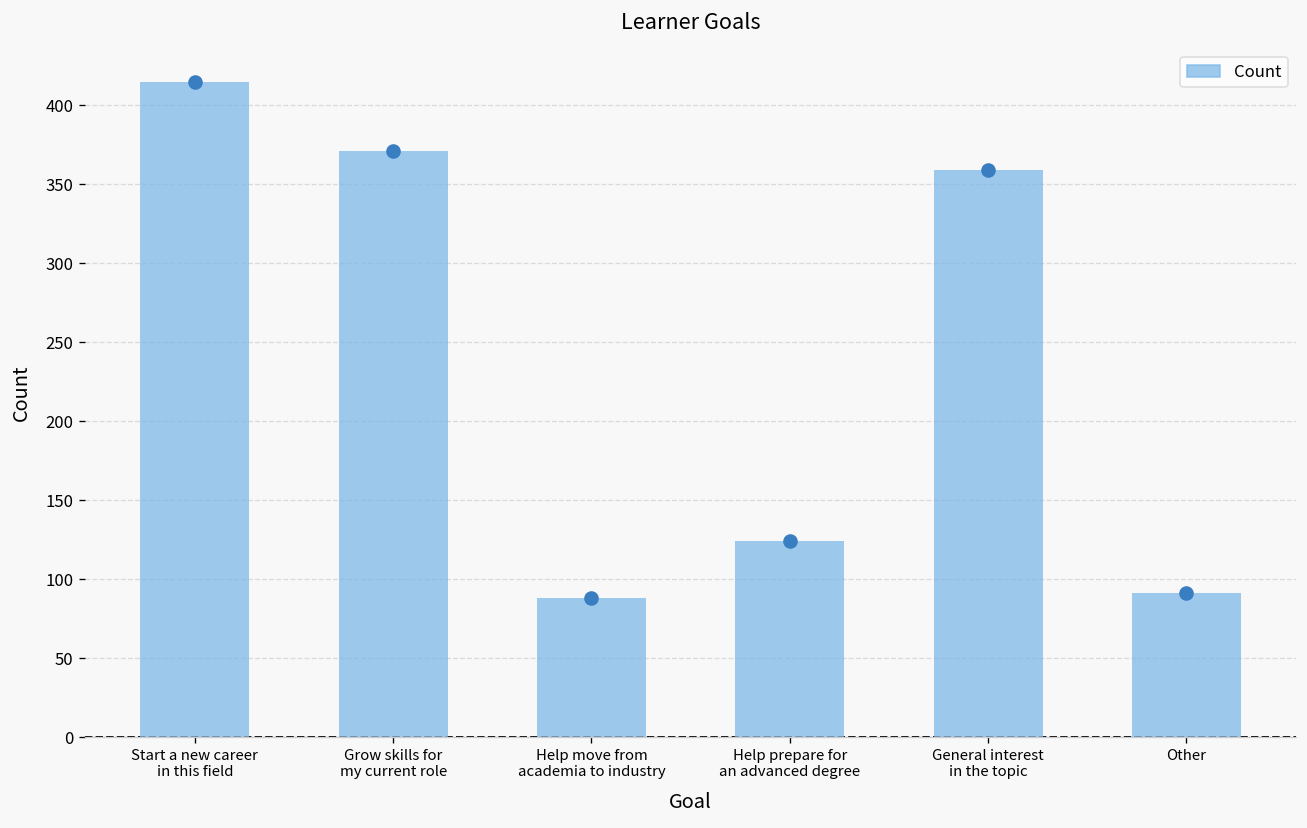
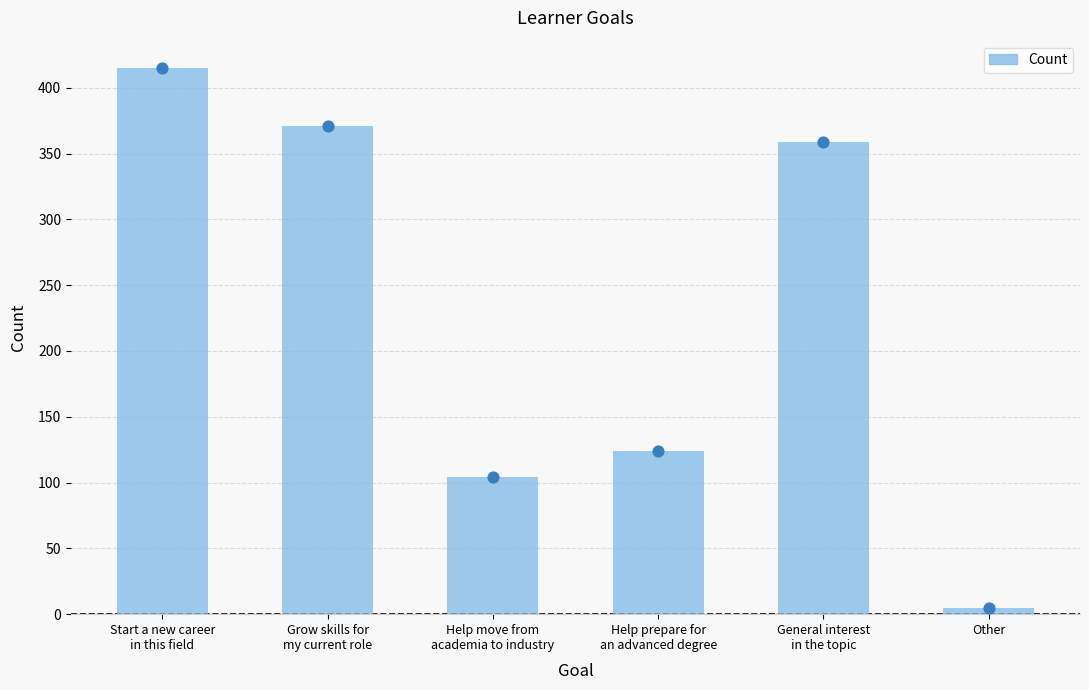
  {
    "Count": {
      "Start a new career in this field": 415,
      "Grow skills for my current role": 371,
-     "Help move from academia to industry": 88,
+     "Help move from academia to industry": 104,
      "Help prepare for an advanced degree": 124,
      "General interest in the topic": 359,
-     "Other": 91
+     "Other": 5
    }
  }
